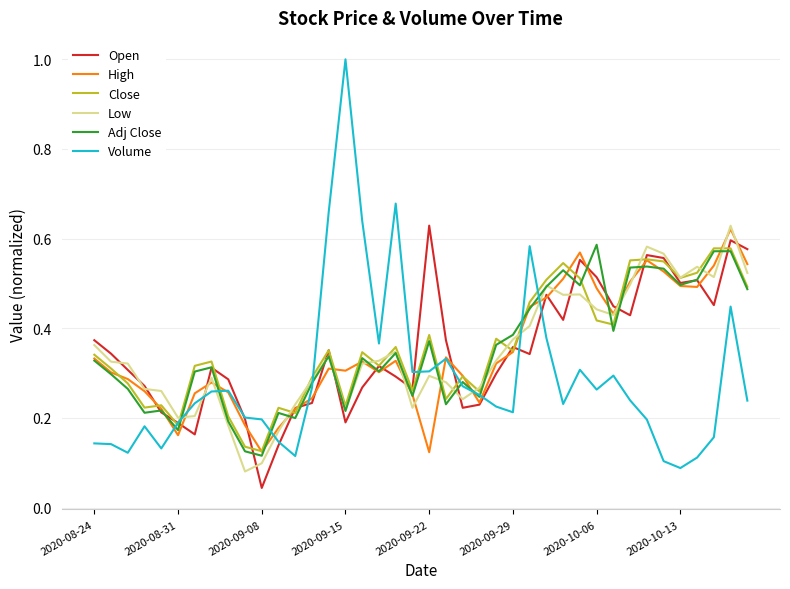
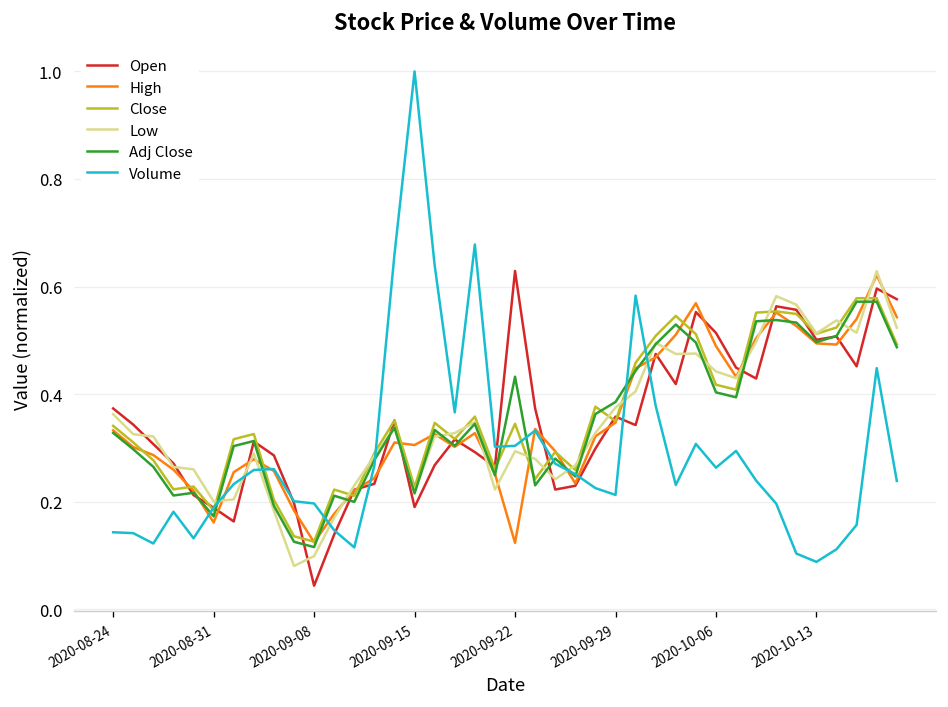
  {
    "Open": {
      "2020-08-24": 0.37,
      "2020-09-08": 0.04,
      "2020-09-15": 0.19,
      "2020-09-22": 0.63,
      "2020-09-29": 0.36,
      "2020-10-06": 0.51
    },
    "High": {
      "2020-08-31": 0.16,
      "2020-09-15": 0.31,
      "2020-09-22": 0.12,
      "2020-10-06": 0.49
    },
    "Close": {
      "2020-08-24": 0.34,
      "2020-09-15": 0.23,
-     "2020-09-22": 0.38,
+     "2020-09-22": 0.34,
      "2020-10-06": 0.42
    },
    "Low": {
      "2020-08-24": 0.36,
      "2020-08-31": 0.20,
      "2020-09-08": 0.10,
      "2020-09-22": 0.29,
      "2020-09-29": 0.38,
      "2020-10-06": 0.44
    },
    "Adj Close": {
      "2020-08-31": 0.17,
      "2020-09-08": 0.12,
-     "2020-09-22": 0.37,
+     "2020-09-22": 0.43,
      "2020-09-29": 0.39,
-     "2020-10-06": 0.59
+     "2020-10-06": 0.40
    },
    "Volume": {
      "2020-08-24": 0.14,
      "2020-09-08": 0.20,
      "2020-09-15": 1.00,
      "2020-09-22": 0.30,
      "2020-09-29": 0.21,
      "2020-10-06": 0.26,
      "2020-10-13": 0.09
    }
  }
